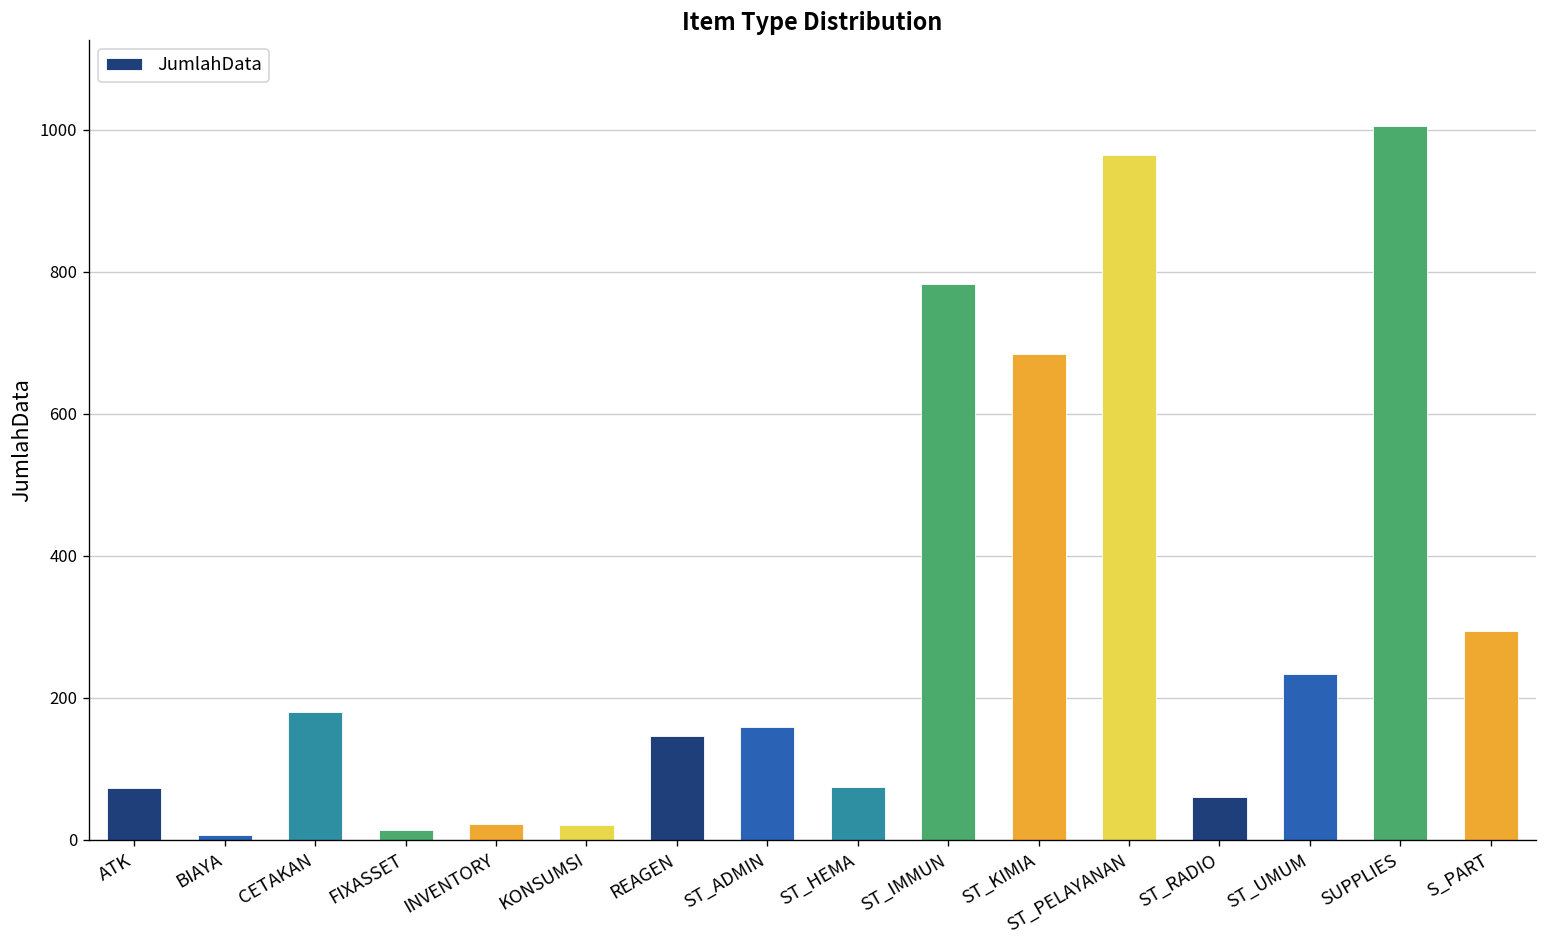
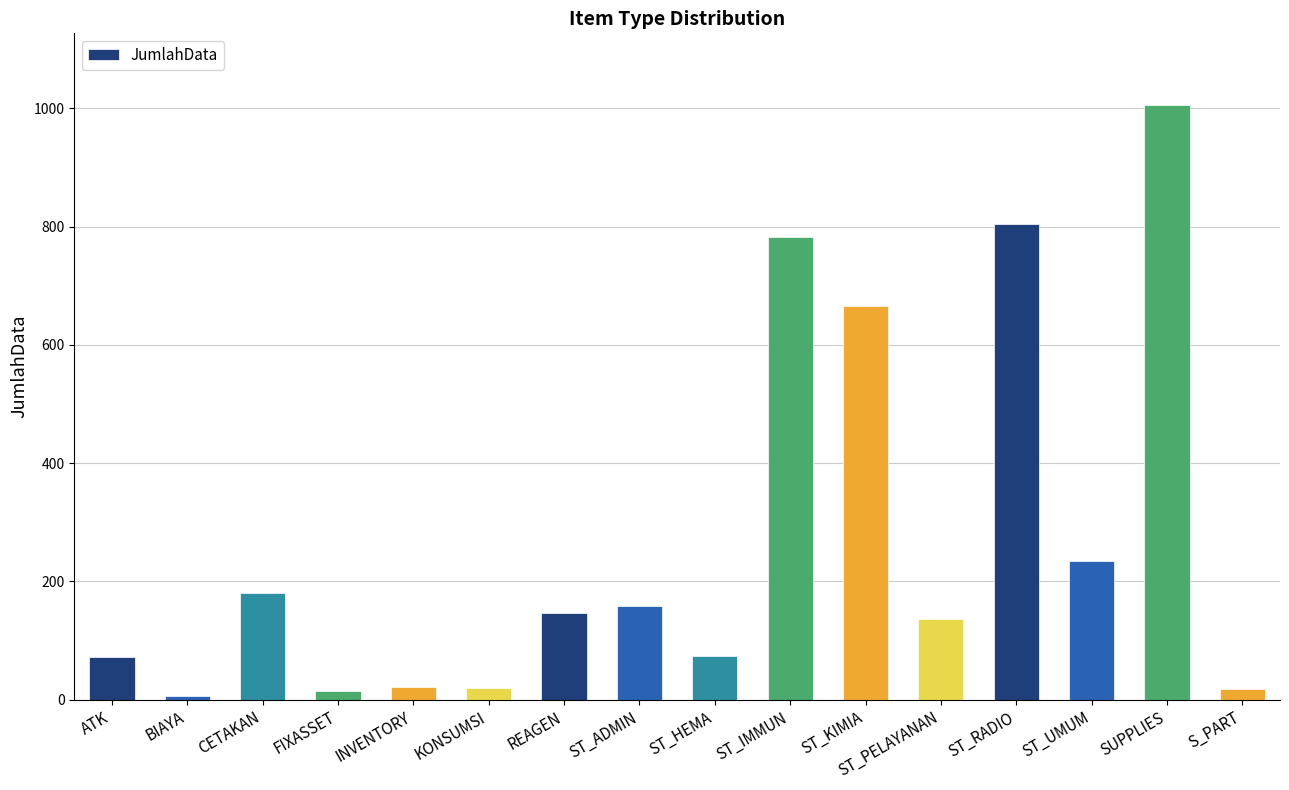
  {
    "ATK": 70,
    "BIAYA": 10,
    "CETAKAN": 180,
    "FIXASSET": 10,
    "INVENTORY": 20,
    "KONSUMSI": 20,
    "REAGEN": 150,
    "ST_ADMIN": 160,
    "ST_HEMA": 70,
    "ST_IMMUN": 780,
-   "ST_KIMIA": 680,
-   "ST_PELAYANAN": 960,
-   "ST_RADIO": 60,
+   "ST_KIMIA": 670,
+   "ST_PELAYANAN": 140,
+   "ST_RADIO": 800,
    "ST_UMUM": 230,
    "SUPPLIES": 1010,
-   "S_PART": 290
+   "S_PART": 20
  }
